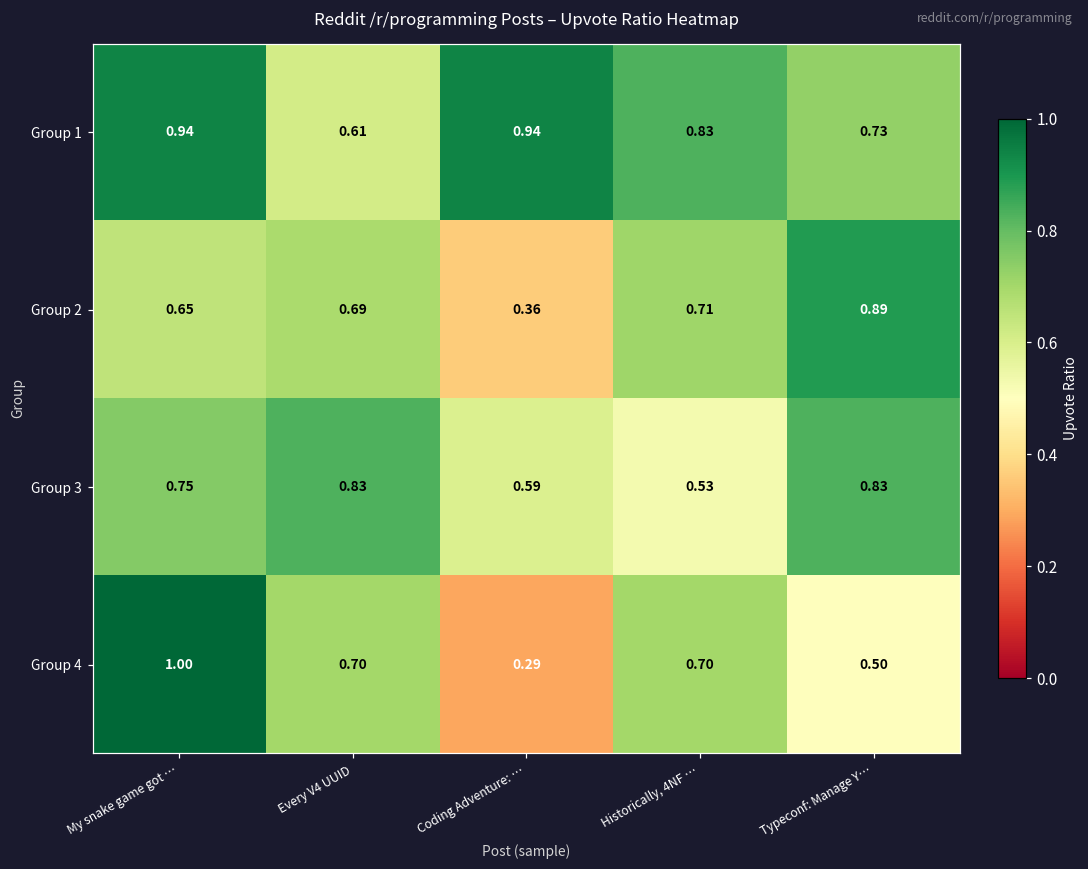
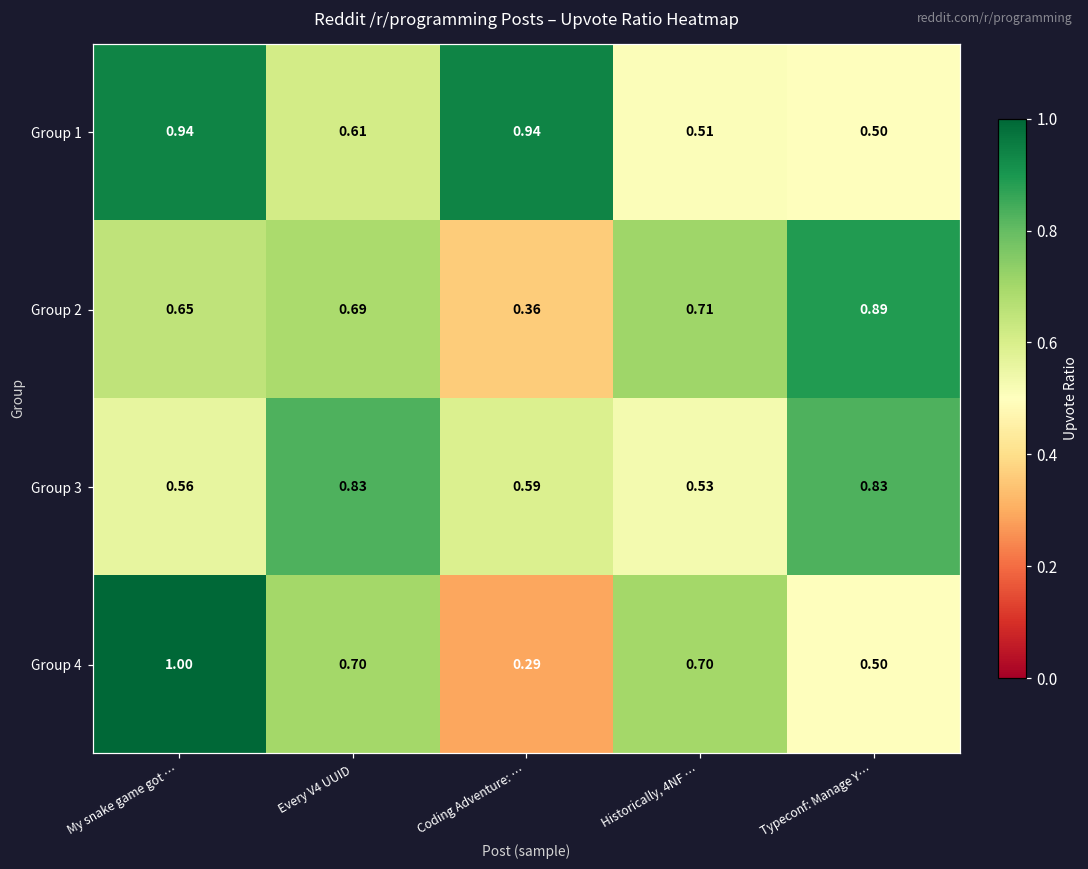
  {
    "Group 1": {
      "My snake game got …": 0.94,
      "Every V4 UUID": 0.61,
      "Coding Adventure: …": 0.94,
-     "Historically, 4NF …": 0.83,
-     "Typeconf: Manage Y…": 0.73
+     "Historically, 4NF …": 0.51,
+     "Typeconf: Manage Y…": 0.50
    },
    "Group 2": {
      "My snake game got …": 0.65,
      "Every V4 UUID": 0.69,
      "Coding Adventure: …": 0.36,
      "Historically, 4NF …": 0.71,
      "Typeconf: Manage Y…": 0.89
    },
    "Group 3": {
-     "My snake game got …": 0.75,
+     "My snake game got …": 0.56,
      "Every V4 UUID": 0.83,
      "Coding Adventure: …": 0.59,
      "Historically, 4NF …": 0.53,
      "Typeconf: Manage Y…": 0.83
    },
    "Group 4": {
      "My snake game got …": 1.00,
      "Every V4 UUID": 0.70,
      "Coding Adventure: …": 0.29,
      "Historically, 4NF …": 0.70,
      "Typeconf: Manage Y…": 0.50
    }
  }
